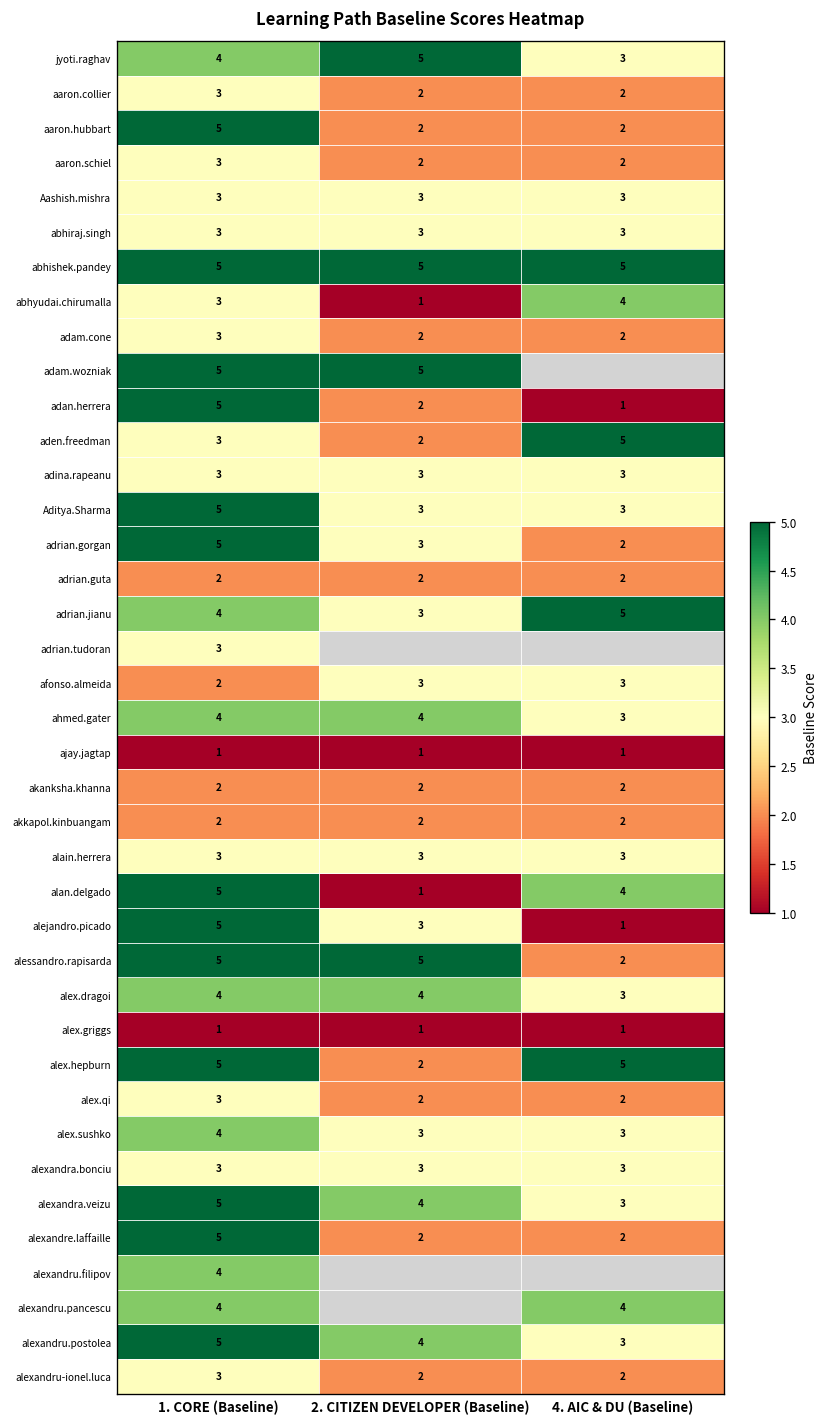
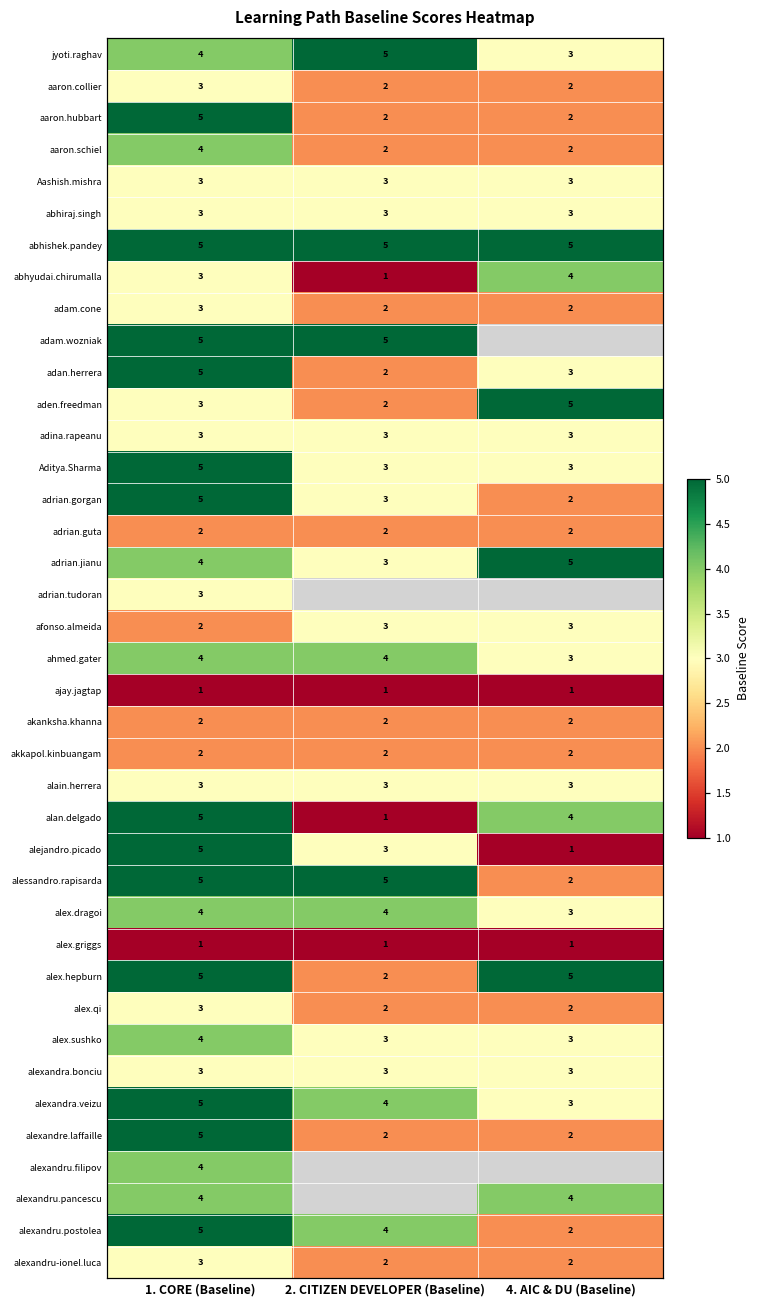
  {
    "jyoti.raghav": {
      "1. CORE (Baseline)": 4,
      "2. CITIZEN DEVELOPER (Baseline)": 5,
      "4. AIC & DU (Baseline)": 3
    },
    "aaron.collier": {
      "1. CORE (Baseline)": 3,
      "2. CITIZEN DEVELOPER (Baseline)": 2,
      "4. AIC & DU (Baseline)": 2
    },
    "aaron.hubbart": {
      "1. CORE (Baseline)": 5,
      "2. CITIZEN DEVELOPER (Baseline)": 2,
      "4. AIC & DU (Baseline)": 2
    },
    "aaron.schiel": {
-     "1. CORE (Baseline)": 3,
+     "1. CORE (Baseline)": 4,
      "2. CITIZEN DEVELOPER (Baseline)": 2,
      "4. AIC & DU (Baseline)": 2
    },
    "Aashish.mishra": {
      "1. CORE (Baseline)": 3,
      "2. CITIZEN DEVELOPER (Baseline)": 3,
      "4. AIC & DU (Baseline)": 3
    },
    "abhiraj.singh": {
      "1. CORE (Baseline)": 3,
      "2. CITIZEN DEVELOPER (Baseline)": 3,
      "4. AIC & DU (Baseline)": 3
    },
    "abhishek.pandey": {
      "1. CORE (Baseline)": 5,
      "2. CITIZEN DEVELOPER (Baseline)": 5,
      "4. AIC & DU (Baseline)": 5
    },
    "abhyudai.chirumalla": {
      "1. CORE (Baseline)": 3,
      "2. CITIZEN DEVELOPER (Baseline)": 1,
      "4. AIC & DU (Baseline)": 4
    },
    "adam.cone": {
      "1. CORE (Baseline)": 3,
      "2. CITIZEN DEVELOPER (Baseline)": 2,
      "4. AIC & DU (Baseline)": 2
    },
    "adam.wozniak": {
      "1. CORE (Baseline)": 5,
      "2. CITIZEN DEVELOPER (Baseline)": 5
    },
    "adan.herrera": {
      "1. CORE (Baseline)": 5,
      "2. CITIZEN DEVELOPER (Baseline)": 2,
-     "4. AIC & DU (Baseline)": 1
+     "4. AIC & DU (Baseline)": 3
    },
    "aden.freedman": {
      "1. CORE (Baseline)": 3,
      "2. CITIZEN DEVELOPER (Baseline)": 2,
      "4. AIC & DU (Baseline)": 5
    },
    "adina.rapeanu": {
      "1. CORE (Baseline)": 3,
      "2. CITIZEN DEVELOPER (Baseline)": 3,
      "4. AIC & DU (Baseline)": 3
    },
    "Aditya.Sharma": {
      "1. CORE (Baseline)": 5,
      "2. CITIZEN DEVELOPER (Baseline)": 3,
      "4. AIC & DU (Baseline)": 3
    },
    "adrian.gorgan": {
      "1. CORE (Baseline)": 5,
      "2. CITIZEN DEVELOPER (Baseline)": 3,
      "4. AIC & DU (Baseline)": 2
    },
    "adrian.guta": {
      "1. CORE (Baseline)": 2,
      "2. CITIZEN DEVELOPER (Baseline)": 2,
      "4. AIC & DU (Baseline)": 2
    },
    "adrian.jianu": {
      "1. CORE (Baseline)": 4,
      "2. CITIZEN DEVELOPER (Baseline)": 3,
      "4. AIC & DU (Baseline)": 5
    },
    "adrian.tudoran": {
      "1. CORE (Baseline)": 3
    },
    "afonso.almeida": {
      "1. CORE (Baseline)": 2,
      "2. CITIZEN DEVELOPER (Baseline)": 3,
      "4. AIC & DU (Baseline)": 3
    },
    "ahmed.gater": {
      "1. CORE (Baseline)": 4,
      "2. CITIZEN DEVELOPER (Baseline)": 4,
      "4. AIC & DU (Baseline)": 3
    },
    "ajay.jagtap": {
      "1. CORE (Baseline)": 1,
      "2. CITIZEN DEVELOPER (Baseline)": 1,
      "4. AIC & DU (Baseline)": 1
    },
    "akanksha.khanna": {
      "1. CORE (Baseline)": 2,
      "2. CITIZEN DEVELOPER (Baseline)": 2,
      "4. AIC & DU (Baseline)": 2
    },
    "akkapol.kinbuangam": {
      "1. CORE (Baseline)": 2,
      "2. CITIZEN DEVELOPER (Baseline)": 2,
      "4. AIC & DU (Baseline)": 2
    },
    "alain.herrera": {
      "1. CORE (Baseline)": 3,
      "2. CITIZEN DEVELOPER (Baseline)": 3,
      "4. AIC & DU (Baseline)": 3
    },
    "alan.delgado": {
      "1. CORE (Baseline)": 5,
      "2. CITIZEN DEVELOPER (Baseline)": 1,
      "4. AIC & DU (Baseline)": 4
    },
    "alejandro.picado": {
      "1. CORE (Baseline)": 5,
      "2. CITIZEN DEVELOPER (Baseline)": 3,
      "4. AIC & DU (Baseline)": 1
    },
    "alessandro.rapisarda": {
      "1. CORE (Baseline)": 5,
      "2. CITIZEN DEVELOPER (Baseline)": 5,
      "4. AIC & DU (Baseline)": 2
    },
    "alex.dragoi": {
      "1. CORE (Baseline)": 4,
      "2. CITIZEN DEVELOPER (Baseline)": 4,
      "4. AIC & DU (Baseline)": 3
    },
    "alex.griggs": {
      "1. CORE (Baseline)": 1,
      "2. CITIZEN DEVELOPER (Baseline)": 1,
      "4. AIC & DU (Baseline)": 1
    },
    "alex.hepburn": {
      "1. CORE (Baseline)": 5,
      "2. CITIZEN DEVELOPER (Baseline)": 2,
      "4. AIC & DU (Baseline)": 5
    },
    "alex.qi": {
      "1. CORE (Baseline)": 3,
      "2. CITIZEN DEVELOPER (Baseline)": 2,
      "4. AIC & DU (Baseline)": 2
    },
    "alex.sushko": {
      "1. CORE (Baseline)": 4,
      "2. CITIZEN DEVELOPER (Baseline)": 3,
      "4. AIC & DU (Baseline)": 3
    },
    "alexandra.bonciu": {
      "1. CORE (Baseline)": 3,
      "2. CITIZEN DEVELOPER (Baseline)": 3,
      "4. AIC & DU (Baseline)": 3
    },
    "alexandra.veizu": {
      "1. CORE (Baseline)": 5,
      "2. CITIZEN DEVELOPER (Baseline)": 4,
      "4. AIC & DU (Baseline)": 3
    },
    "alexandre.laffaille": {
      "1. CORE (Baseline)": 5,
      "2. CITIZEN DEVELOPER (Baseline)": 2,
      "4. AIC & DU (Baseline)": 2
    },
    "alexandru.filipov": {
      "1. CORE (Baseline)": 4
    },
    "alexandru.pancescu": {
      "1. CORE (Baseline)": 4,
      "4. AIC & DU (Baseline)": 4
    },
    "alexandru.postolea": {
      "1. CORE (Baseline)": 5,
      "2. CITIZEN DEVELOPER (Baseline)": 4,
-     "4. AIC & DU (Baseline)": 3
+     "4. AIC & DU (Baseline)": 2
    },
    "alexandru-ionel.luca": {
      "1. CORE (Baseline)": 3,
      "2. CITIZEN DEVELOPER (Baseline)": 2,
      "4. AIC & DU (Baseline)": 2
    }
  }
